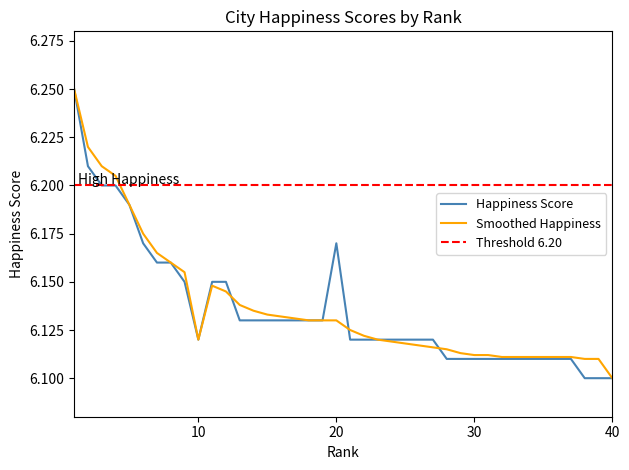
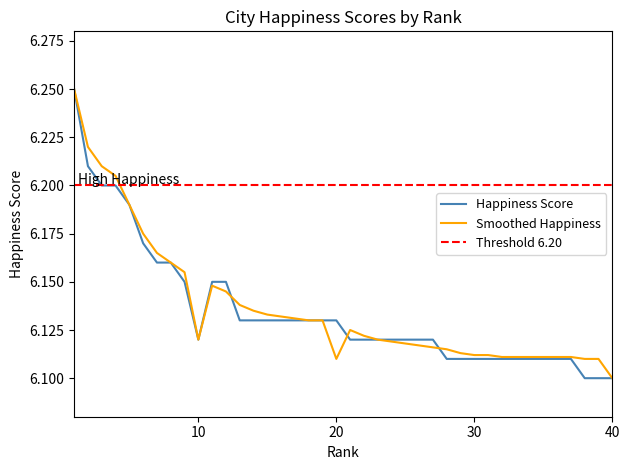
  {
    "Happiness Score": {
-     "20": 6.17,
+     "20": 6.13,
      "30": 6.11
    },
    "Smoothed Happiness": {
-     "20": 6.13,
+     "20": 6.11,
      "30": 6.112
    },
    "Threshold 6.20": {
      "10": 6.20,
      "20": 6.20,
      "30": 6.20,
      "40": 6.20
    }
  }
